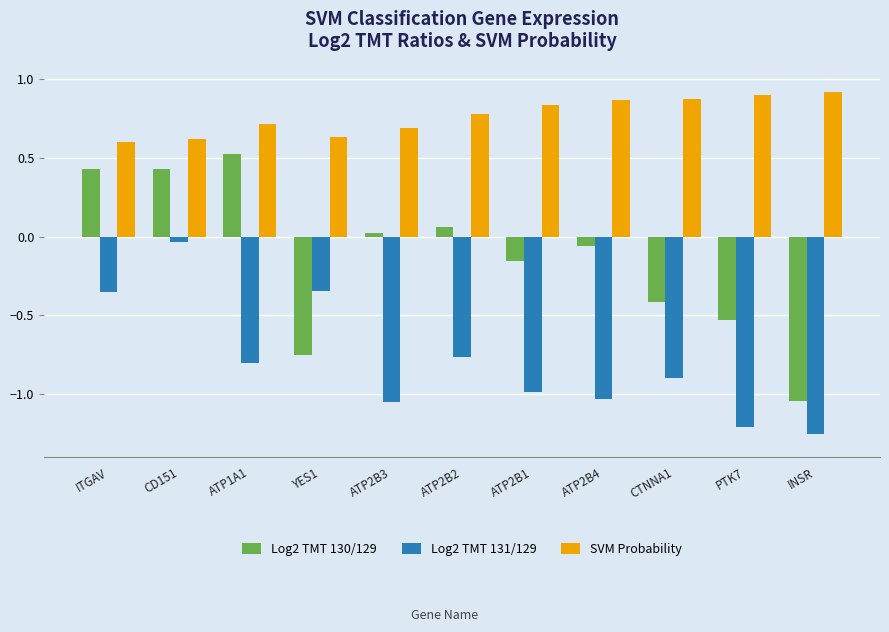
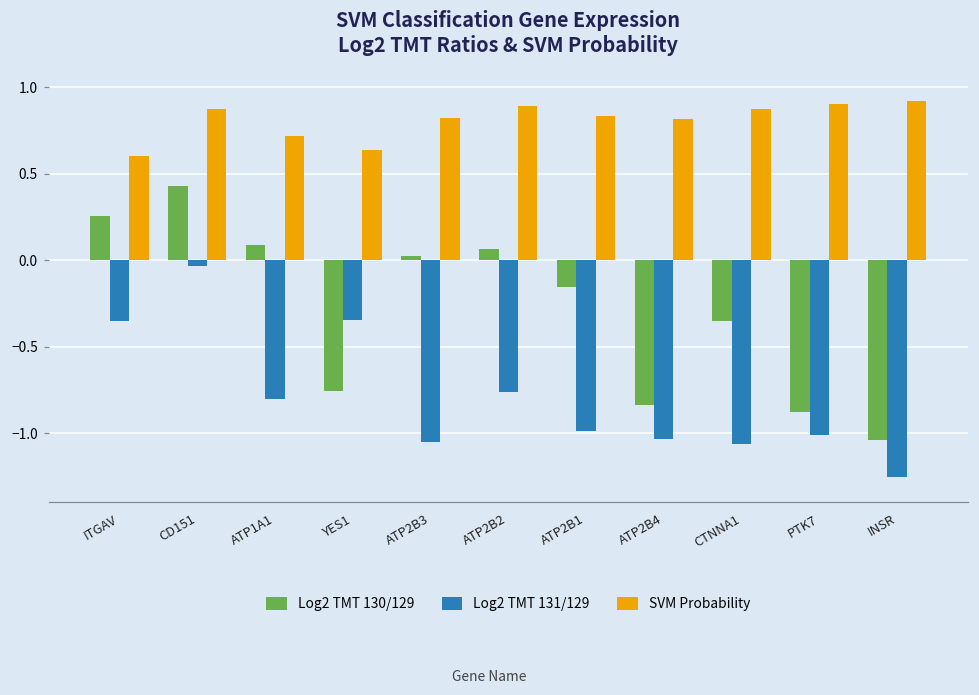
  {
    "Log2 TMT 130/129": {
-     "ITGAV": 0.43,
+     "ITGAV": 0.26,
      "CD151": 0.43,
-     "ATP1A1": 0.52,
+     "ATP1A1": 0.09,
      "YES1": -0.75,
      "ATP2B3": 0.02,
      "ATP2B2": 0.06,
      "ATP2B1": -0.15,
-     "ATP2B4": -0.06,
-     "CTNNA1": -0.42,
-     "PTK7": -0.53,
+     "ATP2B4": -0.84,
+     "CTNNA1": -0.35,
+     "PTK7": -0.88,
      "INSR": -1.04
    },
    "Log2 TMT 131/129": {
      "ITGAV": -0.35,
      "CD151": -0.04,
      "ATP1A1": -0.80,
      "YES1": -0.35,
      "ATP2B3": -1.05,
      "ATP2B2": -0.76,
      "ATP2B1": -0.99,
      "ATP2B4": -1.03,
-     "CTNNA1": -0.90,
-     "PTK7": -1.21,
+     "CTNNA1": -1.06,
+     "PTK7": -1.01,
      "INSR": -1.25
    },
    "SVM Probability": {
      "ITGAV": 0.60,
-     "CD151": 0.62,
+     "CD151": 0.88,
      "ATP1A1": 0.72,
      "YES1": 0.64,
-     "ATP2B3": 0.69,
-     "ATP2B2": 0.78,
+     "ATP2B3": 0.82,
+     "ATP2B2": 0.89,
      "ATP2B1": 0.84,
-     "ATP2B4": 0.87,
+     "ATP2B4": 0.81,
      "CTNNA1": 0.87,
      "PTK7": 0.90,
      "INSR": 0.92
    }
  }
